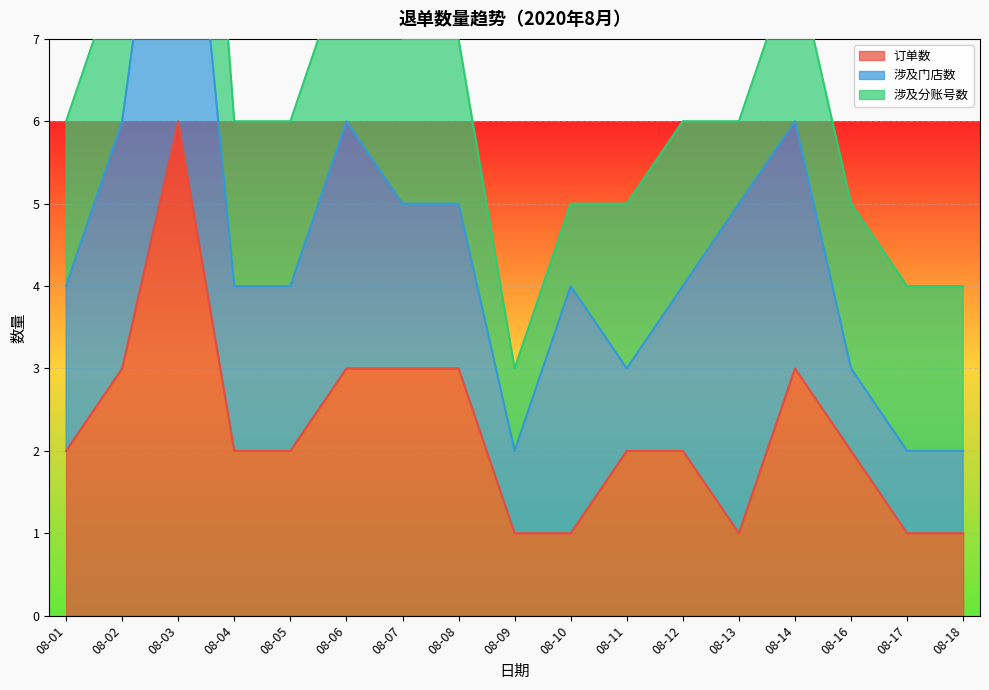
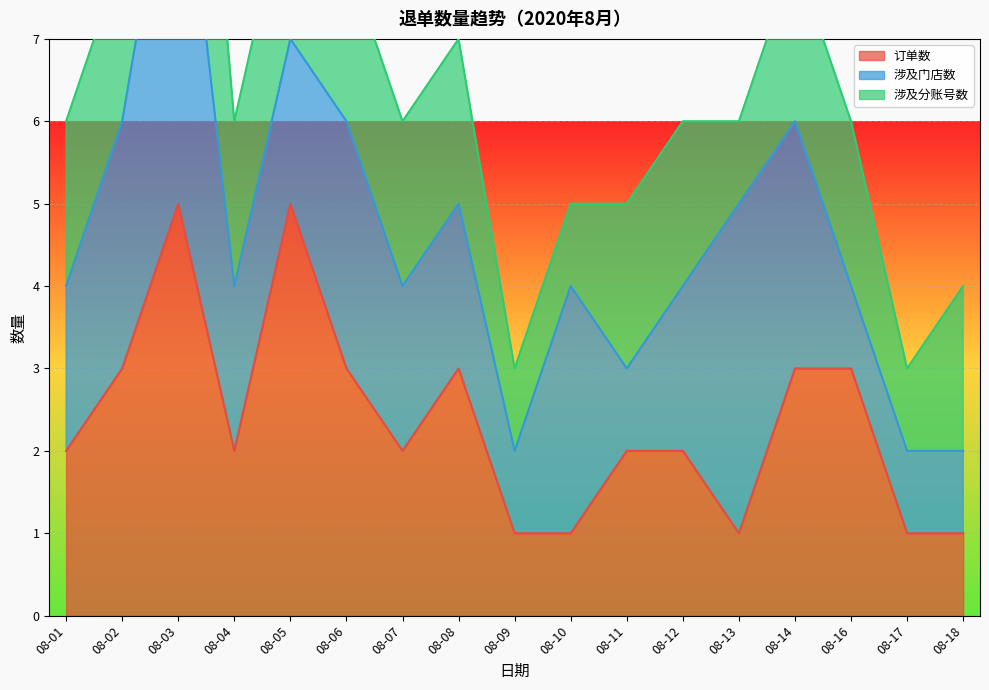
  {
    "订单数": {
      "08-01": 2,
      "08-02": 3,
-     "08-03": 6,
+     "08-03": 5,
      "08-04": 2,
-     "08-05": 2,
+     "08-05": 5,
      "08-06": 3,
-     "08-07": 3,
+     "08-07": 2,
      "08-08": 3,
      "08-09": 1,
      "08-10": 1,
      "08-11": 2,
      "08-12": 2,
      "08-13": 1,
      "08-14": 3,
-     "08-16": 2,
+     "08-16": 3,
      "08-17": 1,
      "08-18": 1
    },
    "涉及门店数": {
      "08-01": 2,
      "08-02": 3,
      "08-04": 2,
      "08-05": 2,
      "08-06": 3,
      "08-07": 2,
      "08-08": 2,
      "08-09": 1,
      "08-10": 3,
      "08-11": 1,
      "08-12": 2,
      "08-13": 4,
      "08-14": 3,
      "08-16": 1,
      "08-17": 1,
      "08-18": 1
    },
    "涉及分账号数": {
      "08-01": 2,
      "08-04": 2,
      "08-07": 2,
      "08-08": 2,
      "08-09": 1,
      "08-10": 1,
      "08-11": 2,
      "08-12": 2,
      "08-13": 1,
      "08-16": 2,
-     "08-17": 2,
+     "08-17": 1,
      "08-18": 2
    }
  }
